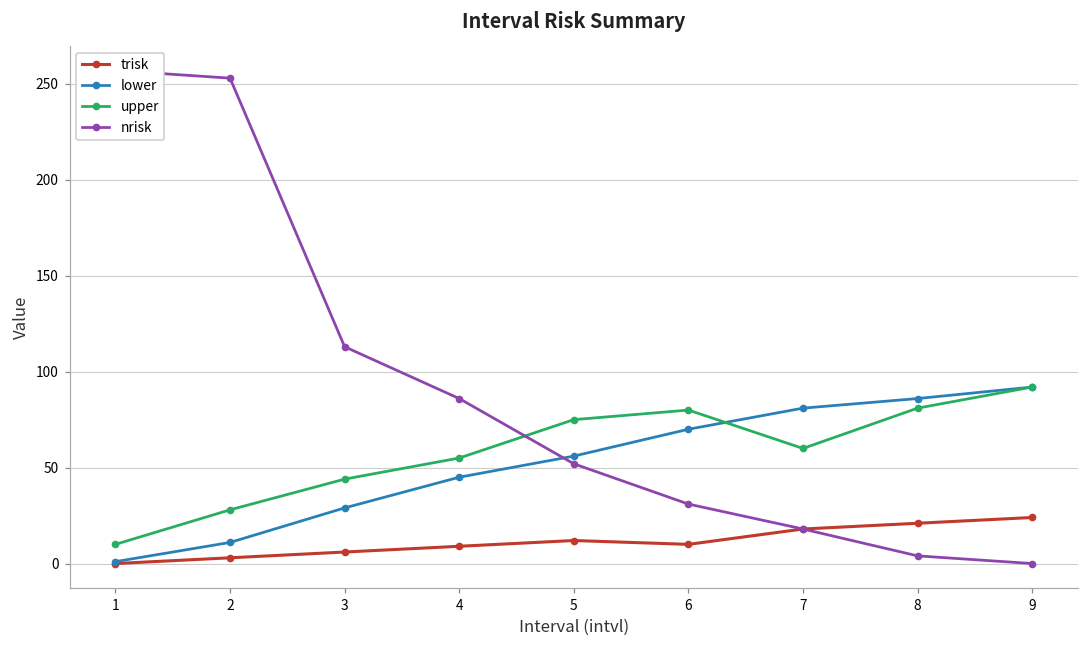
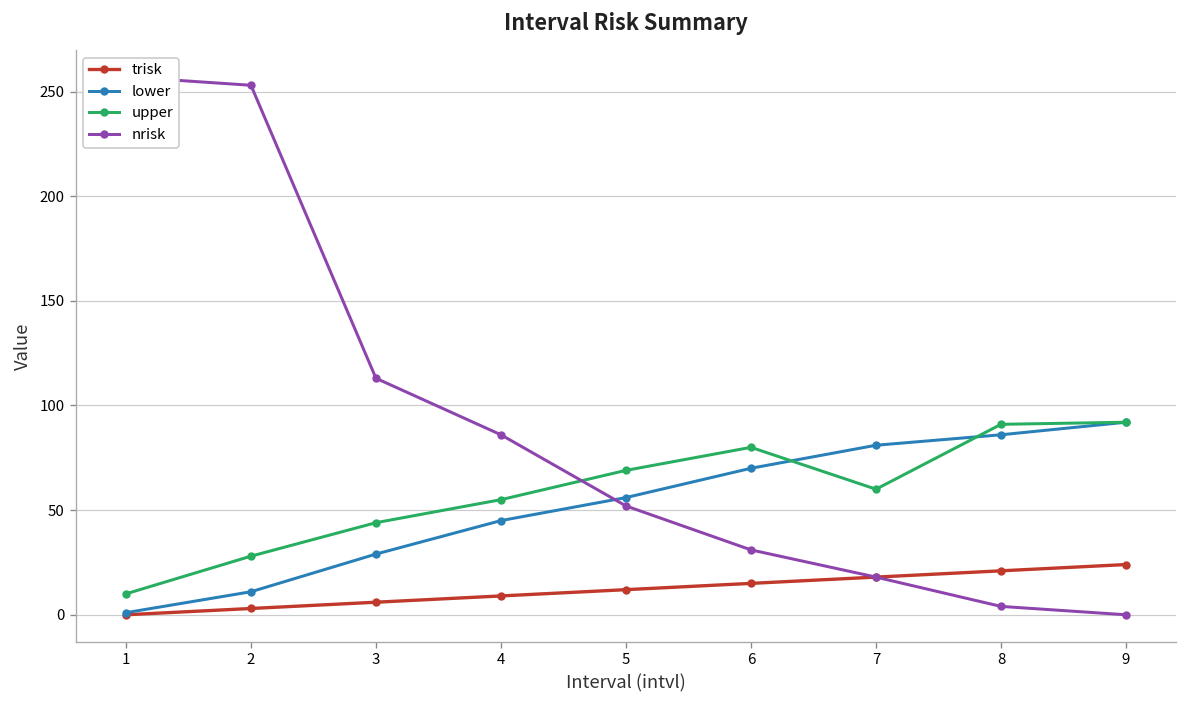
  {
    "trisk": {
      "2": 3,
      "3": 6,
      "4": 9,
      "5": 12,
-     "6": 10,
+     "6": 15,
      "8": 21,
      "9": 24
    },
    "lower": {
      "2": 11,
      "3": 29,
      "4": 45,
      "5": 56,
      "6": 70,
      "7": 81,
      "8": 86
    },
    "upper": {
      "1": 10,
      "2": 28,
      "3": 44,
      "4": 55,
-     "5": 75,
+     "5": 69,
      "6": 80,
      "7": 60,
-     "8": 81
+     "8": 91
    },
    "nrisk": {
      "2": 253,
      "3": 113,
      "4": 86,
      "5": 52,
      "6": 31,
      "8": 4,
      "9": 0
    }
  }
